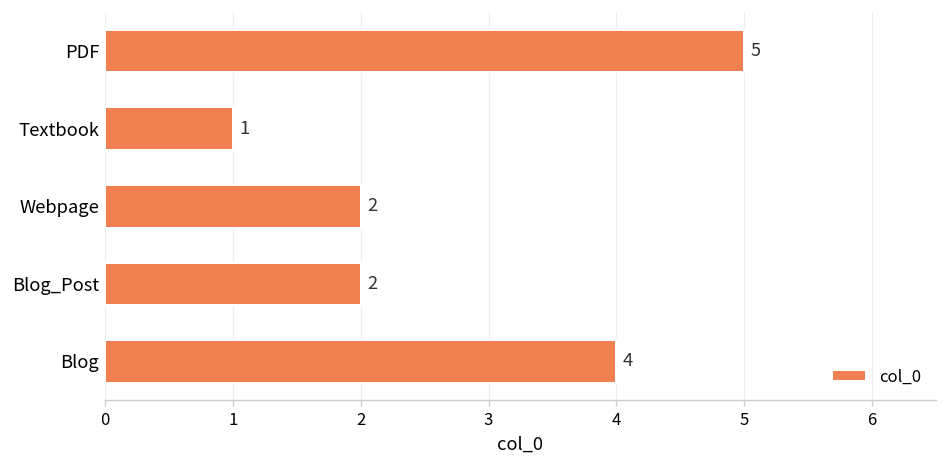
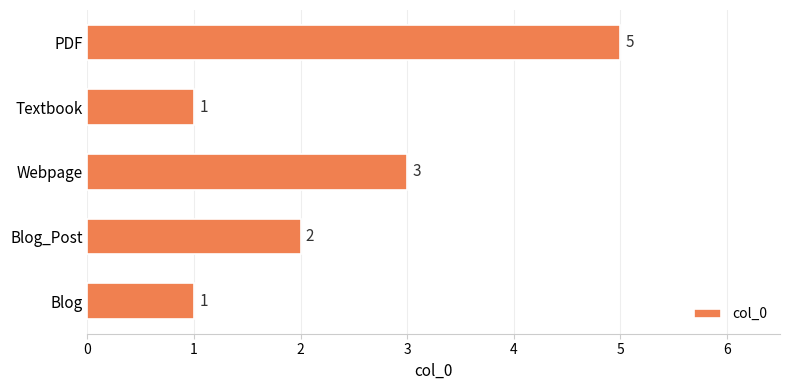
  {
    "PDF": 5,
    "Textbook": 1,
-   "Webpage": 2,
+   "Webpage": 3,
    "Blog_Post": 2,
-   "Blog": 4
+   "Blog": 1
  }
